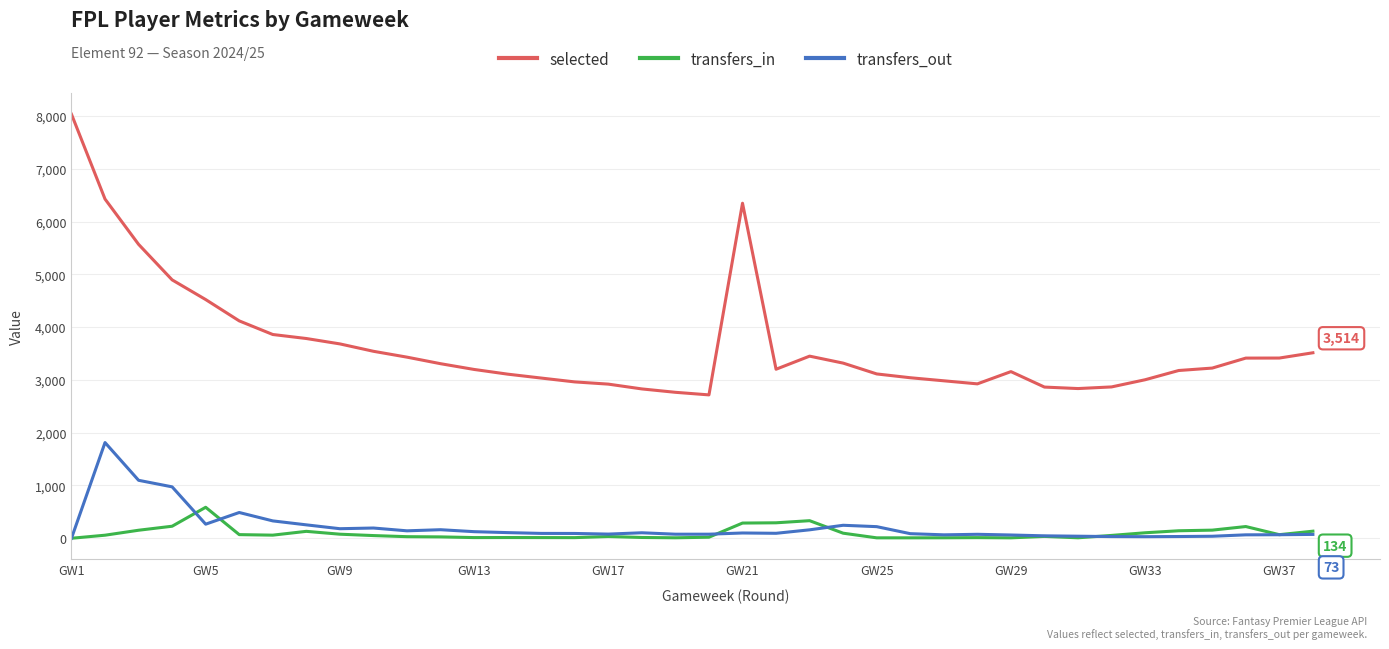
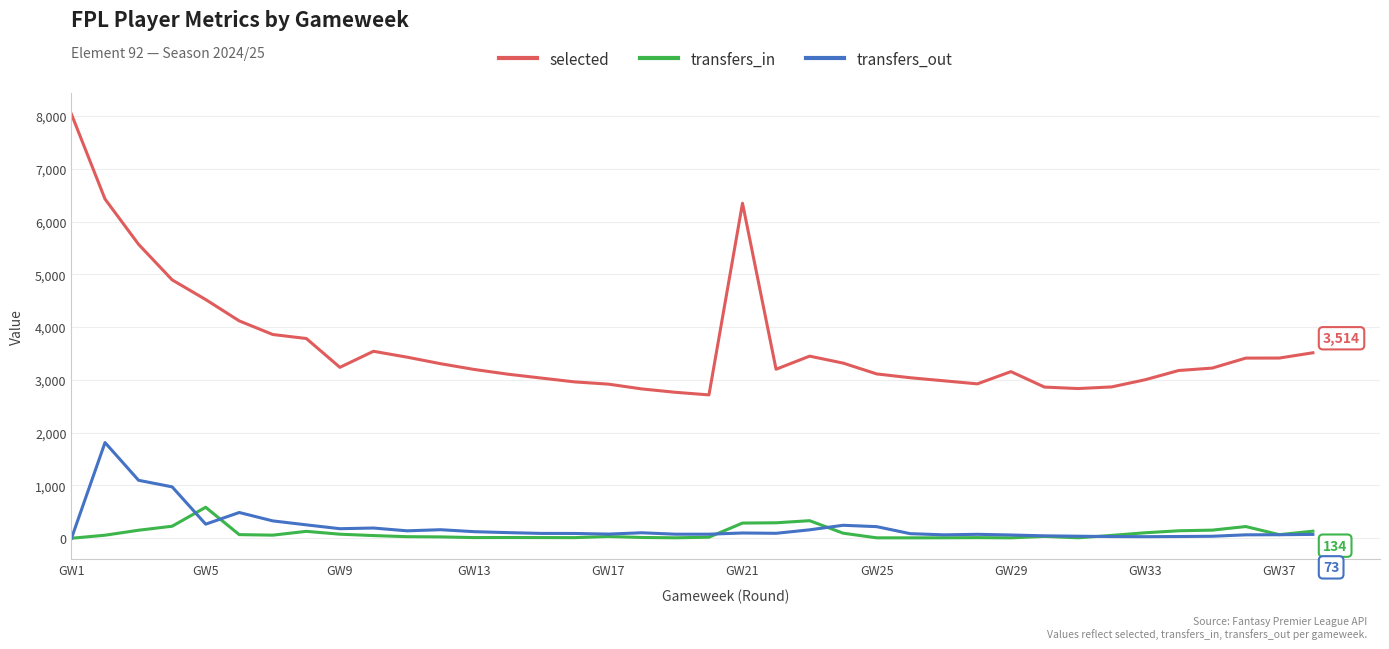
  {
    "selected": {
      "GW1": "8,000",
      "GW5": "4,500",
-     "GW9": "3,700",
+     "GW9": "3,200",
      "GW13": "3,200",
      "GW17": "2,900",
      "GW21": "6,300",
      "GW25": "3,100",
      "GW29": "3,200",
      "GW33": "3,000",
      "GW37": "3,400"
    },
    "transfers_in": {
      "GW5": "600",
      "GW9": "100",
      "GW13": "0",
      "GW21": "300",
      "GW25": "0",
      "GW29": "0",
      "GW33": "100"
    },
    "transfers_out": {
      "GW5": "300",
      "GW9": "200",
      "GW13": "100",
      "GW21": "100",
      "GW25": "200",
      "GW29": "100",
      "GW33": "0"
    }
  }
